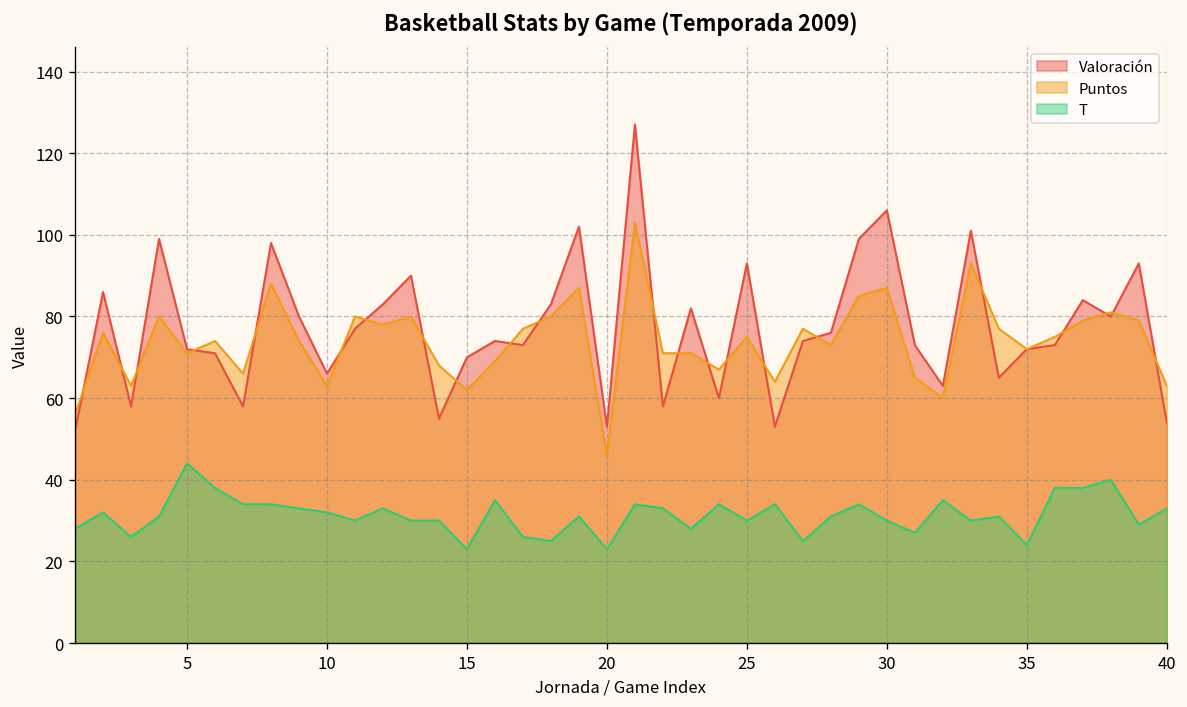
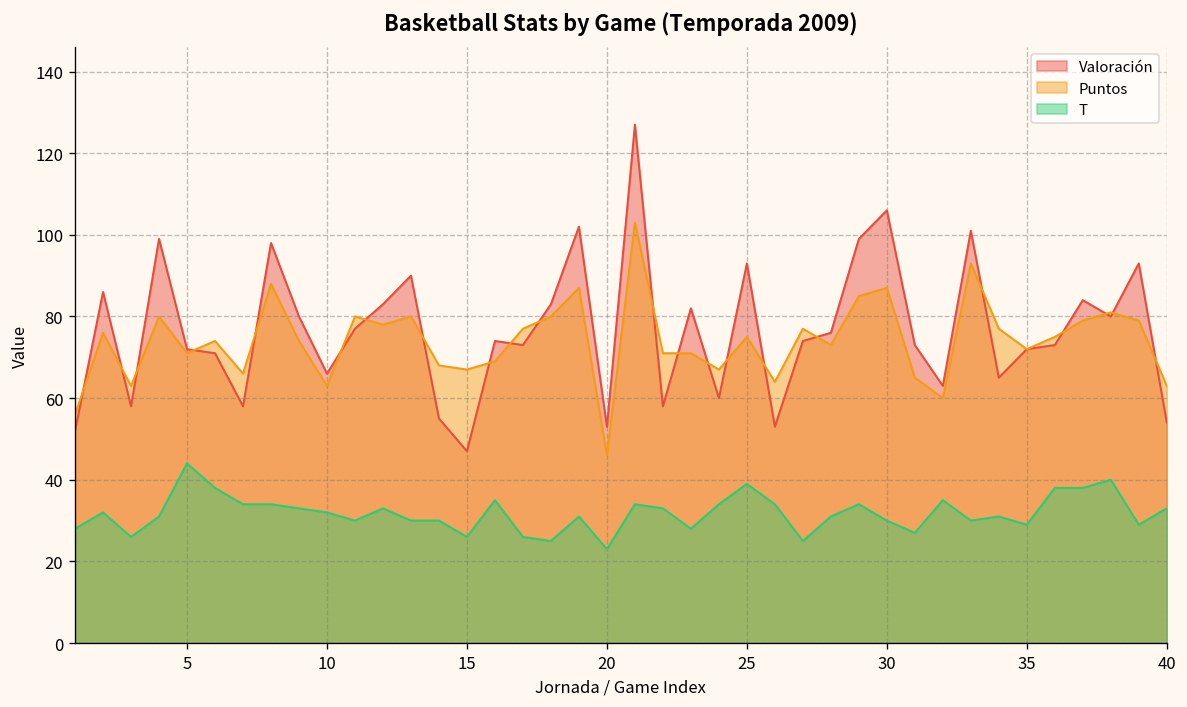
  {
    "Valoración": {
      "5": 72,
      "10": 66,
-     "15": 70,
+     "15": 47,
      "20": 53,
      "25": 93,
      "30": 106,
      "40": 54
    },
    "Puntos": {
      "5": 71,
      "10": 63,
-     "15": 62,
+     "15": 67,
      "20": 46,
      "25": 75,
      "30": 87,
      "40": 63
    },
    "T": {
      "5": 44,
      "10": 32,
-     "15": 23,
+     "15": 26,
      "20": 23,
-     "25": 30,
+     "25": 39,
      "30": 30,
-     "35": 24,
+     "35": 29,
      "40": 33
    }
  }
